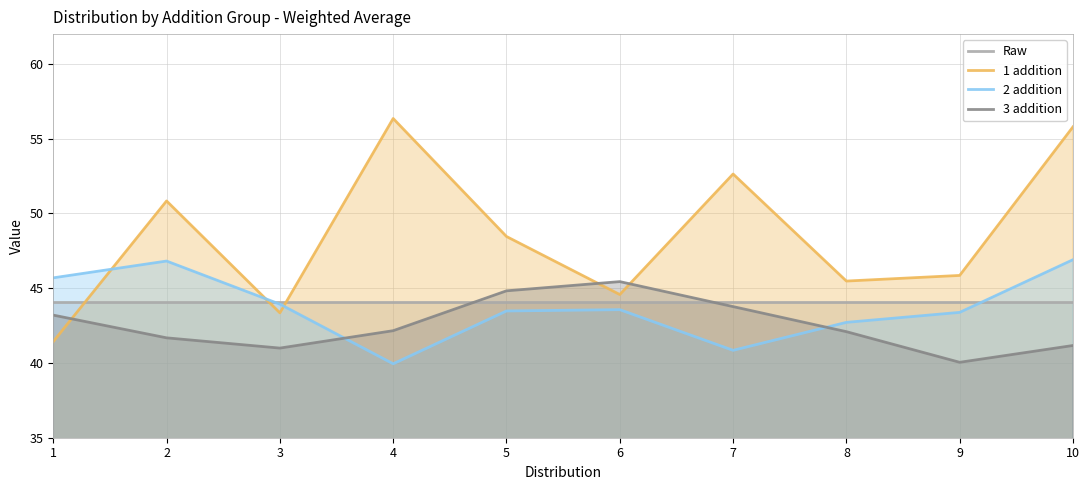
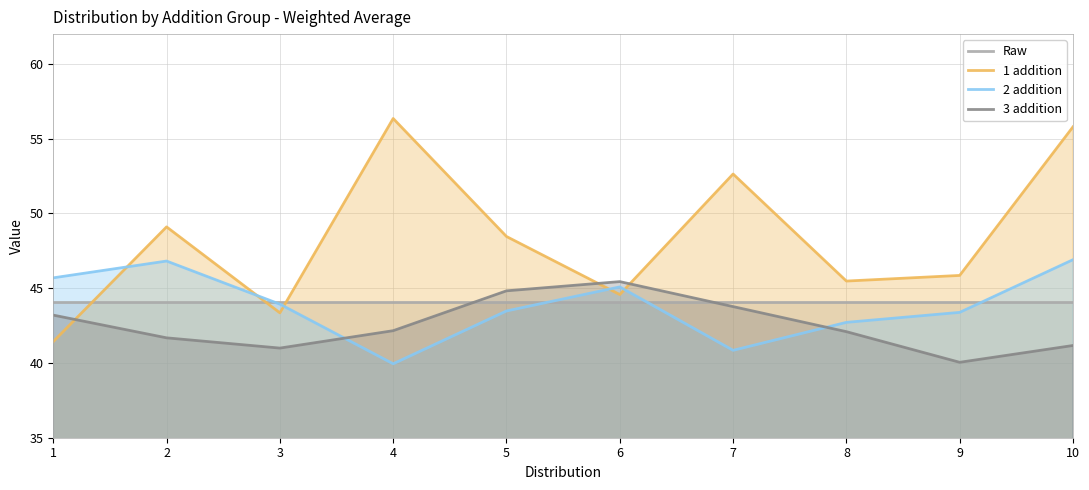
  {
    "1 addition": {
      "1": 41.4,
-     "2": 50.8,
+     "2": 49.1,
      "3": 43.4,
      "4": 56.4,
      "5": 48.5,
      "6": 44.6,
      "7": 52.6,
      "8": 45.5,
      "9": 45.9,
      "10": 55.8
    },
    "2 addition": {
      "1": 45.7,
      "2": 46.8,
      "4": 39.9,
      "5": 43.5,
-     "6": 43.6,
+     "6": 45.1,
      "7": 40.8,
      "8": 42.7,
      "9": 43.4,
      "10": 46.9
    }
  }
